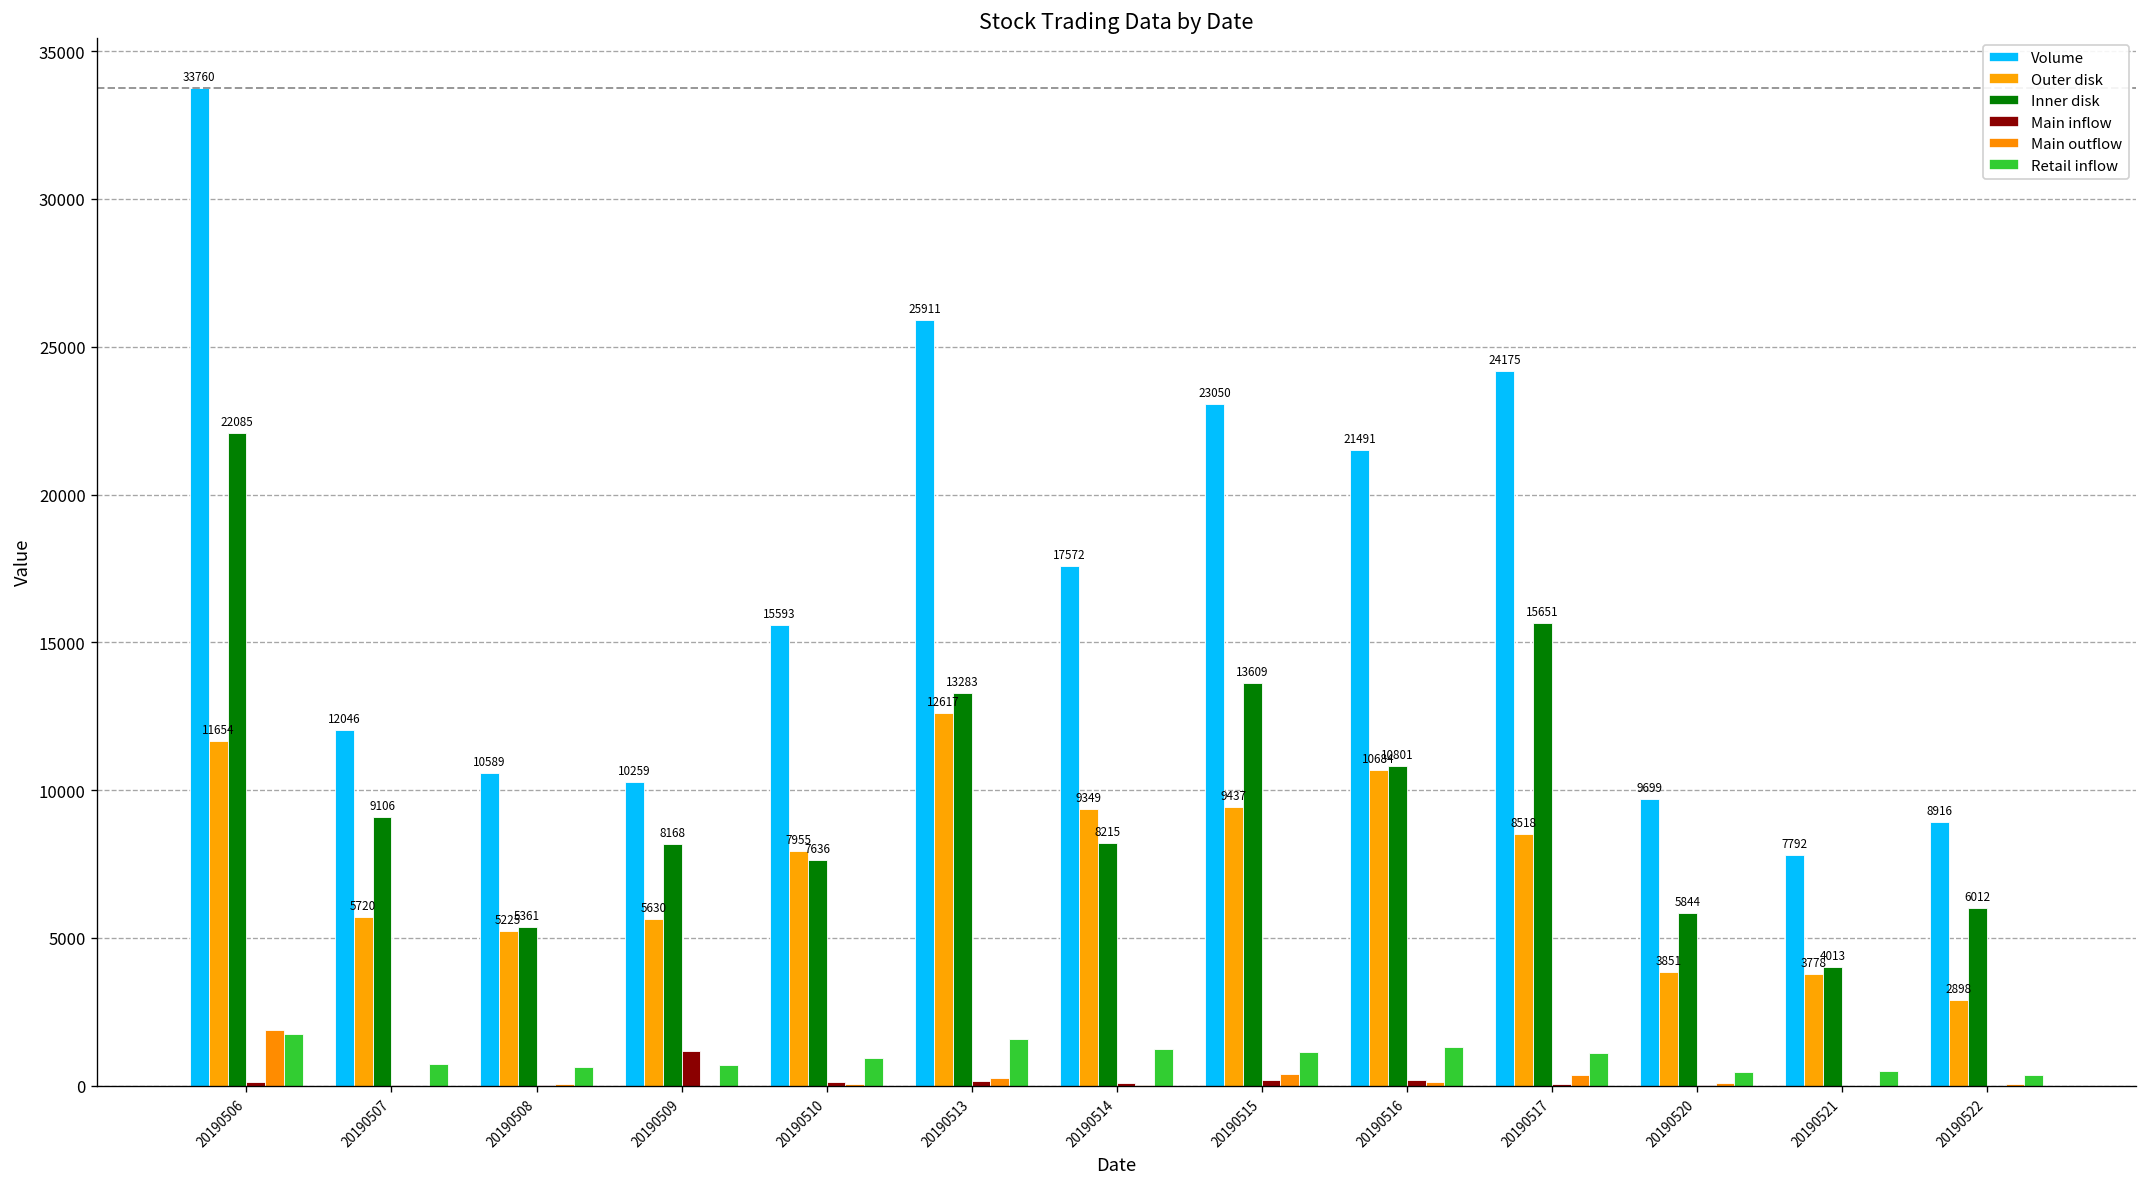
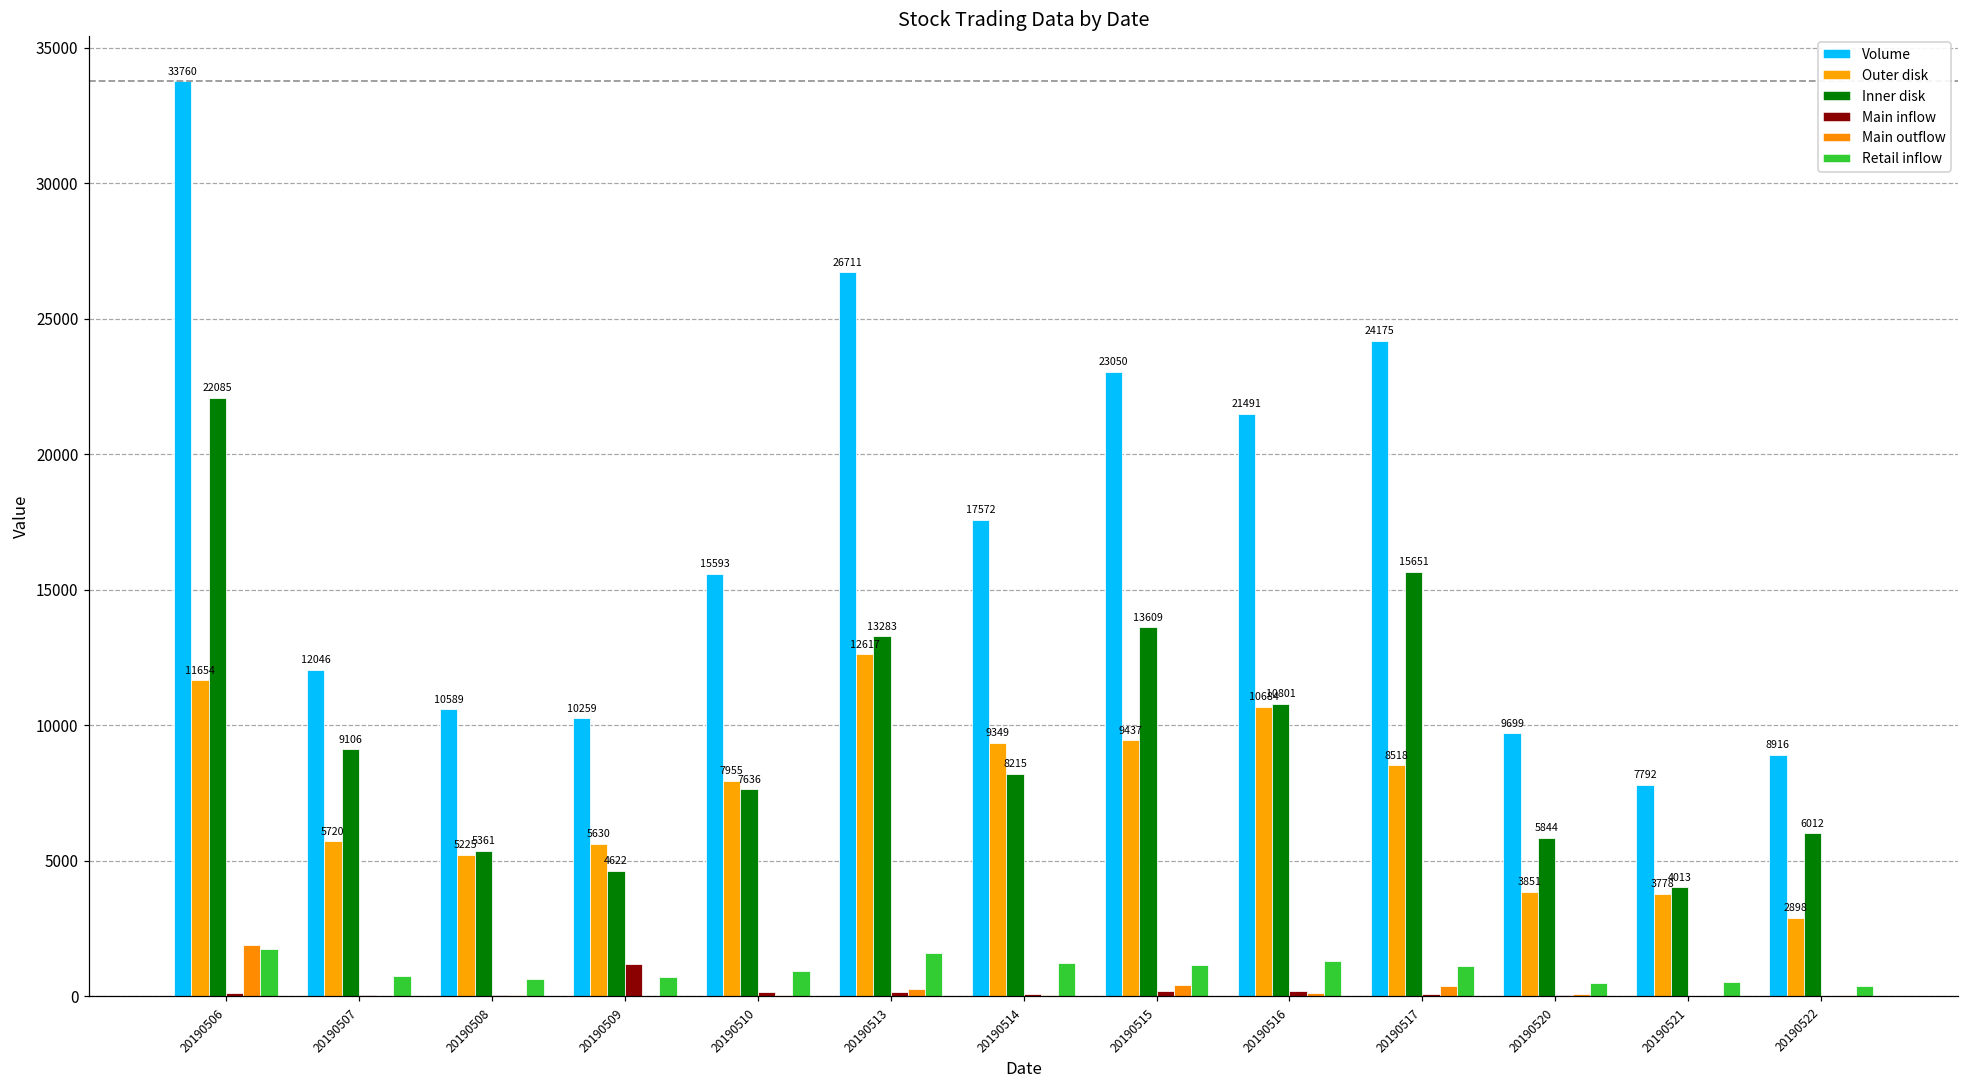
  {
    "Volume": {
      "20190506": 33760,
      "20190507": 12046,
      "20190508": 10589,
      "20190509": 10259,
      "20190510": 15593,
-     "20190513": 25911,
+     "20190513": 26711,
      "20190514": 17572,
      "20190515": 23050,
      "20190516": 21491,
      "20190517": 24175,
      "20190520": 9699,
      "20190521": 7792,
      "20190522": 8916
    },
    "Inner disk": {
      "20190506": 22085,
      "20190507": 9106,
-     "20190509": 8168,
+     "20190509": 4622,
      "20190510": 7636,
      "20190513": 13283,
      "20190514": 8215,
      "20190515": 13609,
      "20190517": 15651,
      "20190520": 5844,
      "20190521": 4013,
      "20190522": 6012
    },
    "Main inflow": {
      "20190506": 100,
      "20190509": 1200,
      "20190510": 100,
      "20190513": 200,
      "20190515": 200,
      "20190516": 200,
      "20190521": 0,
      "20190522": 0
    },
    "Retail inflow": {
      "20190506": 1700,
      "20190507": 700,
      "20190508": 600,
      "20190509": 700,
      "20190510": 900,
      "20190513": 1600,
      "20190514": 1200,
      "20190515": 1200,
      "20190516": 1300,
      "20190517": 1100,
      "20190520": 500,
      "20190521": 500,
      "20190522": 400
    }
  }
